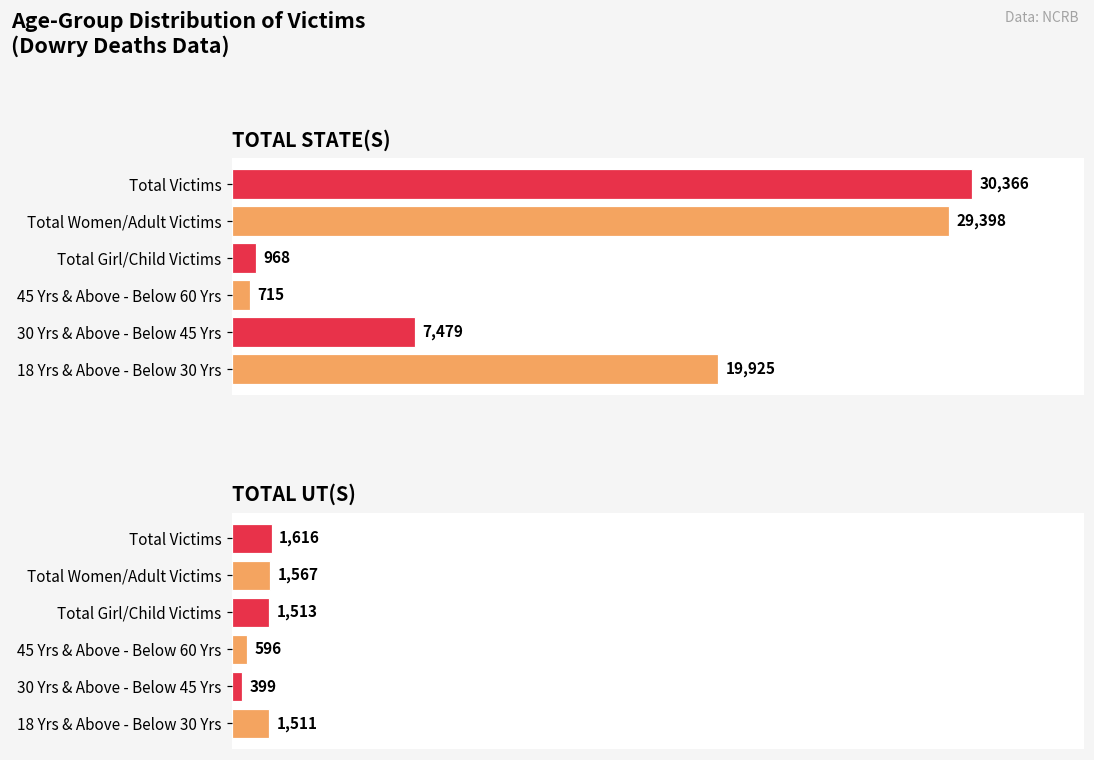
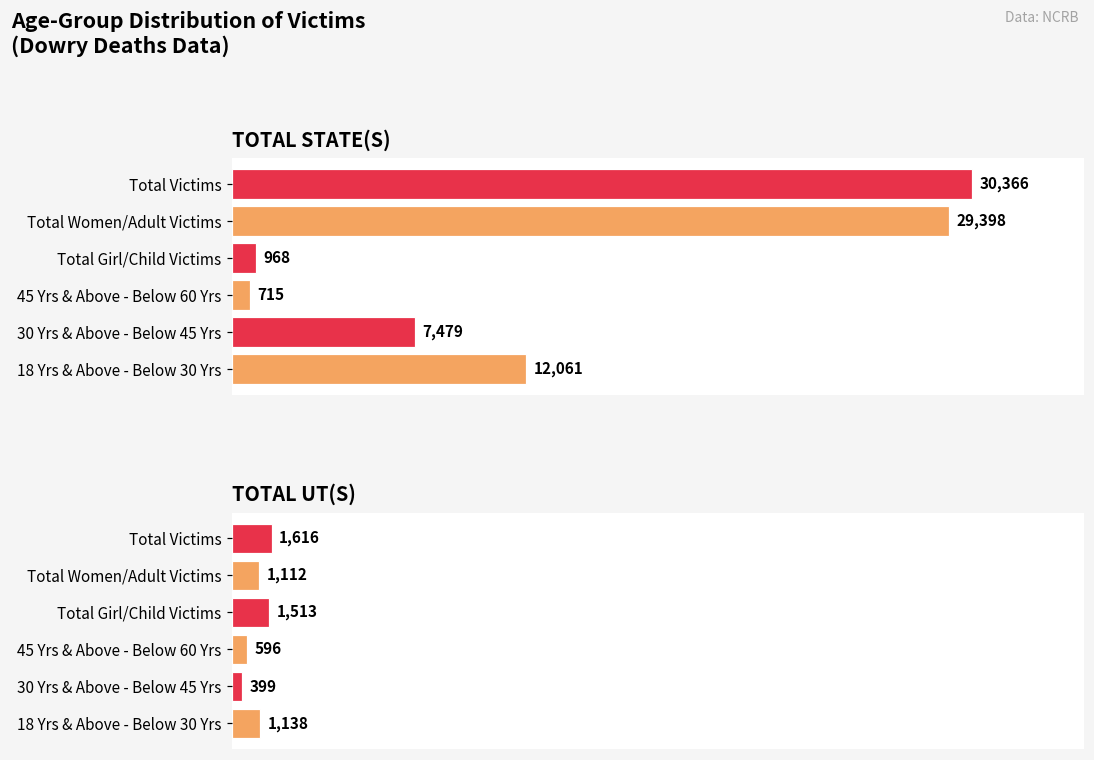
  {
    "TOTAL STATE(S)": {
      "Total Victims": "30,366",
      "Total Women/Adult Victims": "29,398",
      "Total Girl/Child Victims": "968",
      "45 Yrs & Above - Below 60 Yrs": "715",
      "30 Yrs & Above - Below 45 Yrs": "7,479",
-     "18 Yrs & Above - Below 30 Yrs": "19,925"
+     "18 Yrs & Above - Below 30 Yrs": "12,061"
    },
    "TOTAL UT(S)": {
      "Total Victims": "1,616",
-     "Total Women/Adult Victims": "1,567",
+     "Total Women/Adult Victims": "1,112",
      "Total Girl/Child Victims": "1,513",
      "45 Yrs & Above - Below 60 Yrs": "596",
      "30 Yrs & Above - Below 45 Yrs": "399",
-     "18 Yrs & Above - Below 30 Yrs": "1,511"
+     "18 Yrs & Above - Below 30 Yrs": "1,138"
    }
  }
